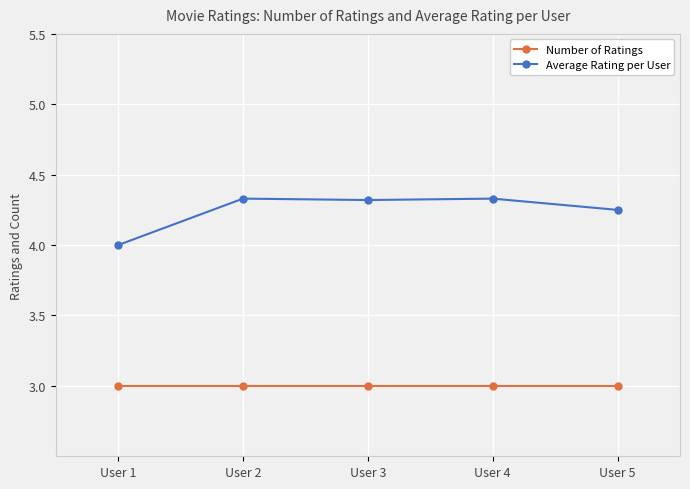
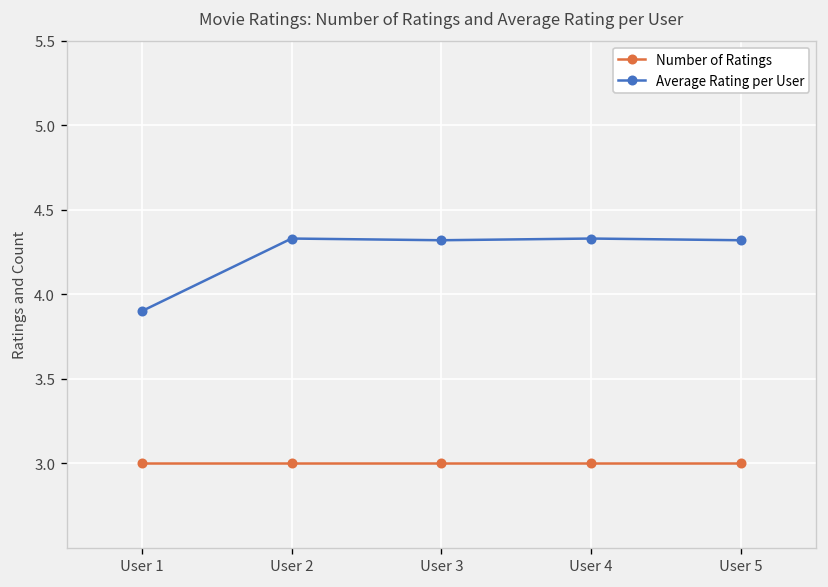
  {
    "Number of Ratings": {
      "User 1": 3.00,
      "User 2": 3.00,
      "User 3": 3.00,
      "User 4": 3.00,
      "User 5": 3.00
    },
    "Average Rating per User": {
-     "User 1": 4.0,
+     "User 1": 3.9,
      "User 2": 4.33,
      "User 3": 4.32,
      "User 4": 4.33,
-     "User 5": 4.25
+     "User 5": 4.32
    }
  }
